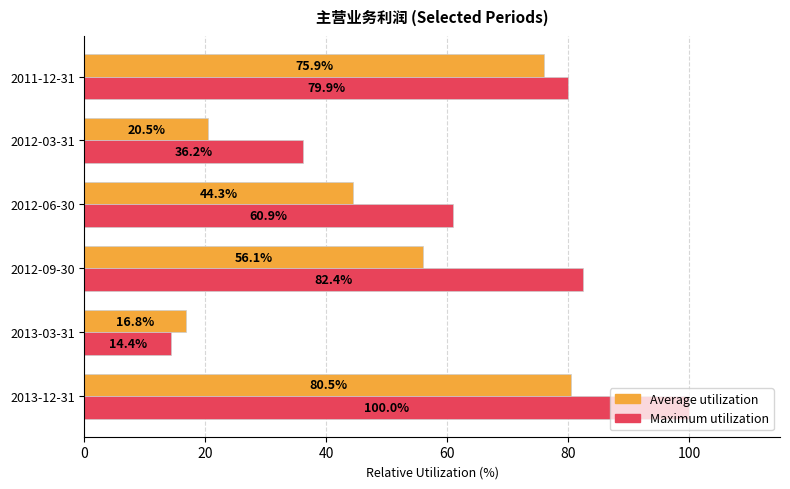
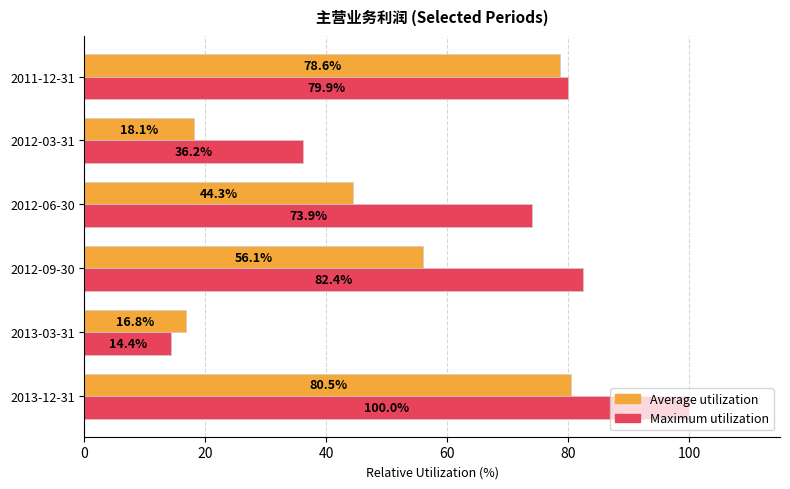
  {
    "Average utilization": {
-     "2011-12-31": "75.9%",
-     "2012-03-31": "20.5%",
+     "2011-12-31": "78.6%",
+     "2012-03-31": "18.1%",
      "2012-06-30": "44.3%",
      "2012-09-30": "56.1%",
      "2013-03-31": "16.8%",
      "2013-12-31": "80.5%"
    },
    "Maximum utilization": {
      "2011-12-31": "79.9%",
      "2012-03-31": "36.2%",
-     "2012-06-30": "60.9%",
+     "2012-06-30": "73.9%",
      "2012-09-30": "82.4%",
      "2013-03-31": "14.4%"
    }
  }
